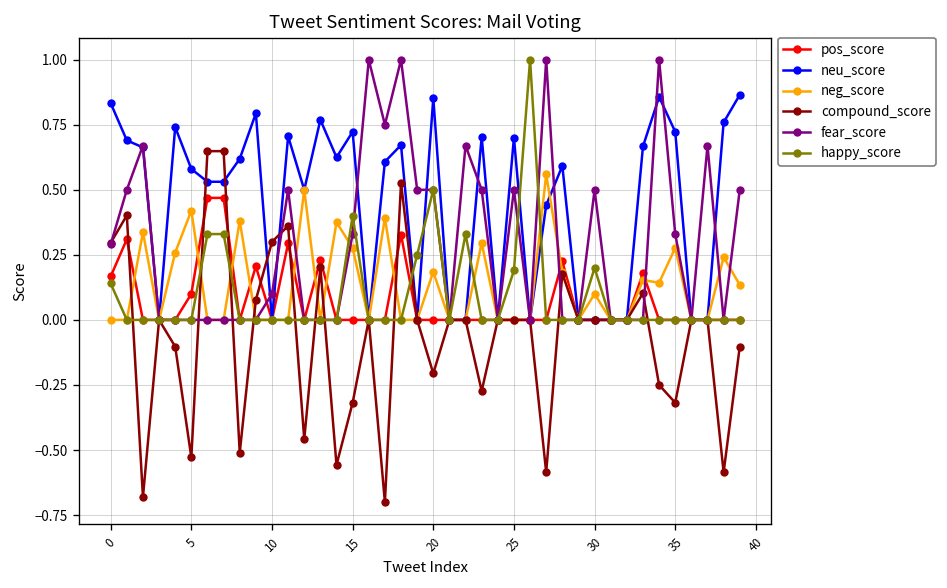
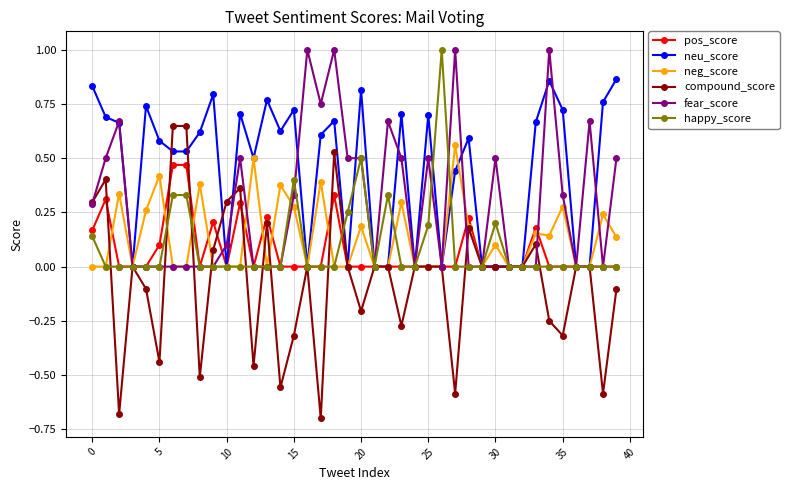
  {
    "pos_score": {
      "0": 0.17,
      "5": 0.10,
      "15": 0.00,
      "20": 0.00
    },
    "neu_score": {
      "0": 0.83,
      "5": 0.58,
      "15": 0.72,
-     "20": 0.85,
+     "20": 0.82,
      "25": 0.70,
      "35": 0.72
    },
    "neg_score": {
      "0": 0.00,
      "5": 0.42,
      "15": 0.28,
      "20": 0.19,
      "30": 0.10,
      "35": 0.28
    },
    "compound_score": {
-     "5": -0.53,
+     "5": -0.44,
      "10": 0.30,
      "15": -0.32,
      "20": -0.21,
      "35": -0.32
    },
    "fear_score": {
      "10": 0.10,
      "15": 0.33,
      "25": 0.50,
      "30": 0.50,
      "35": 0.33
    },
    "happy_score": {
      "0": 0.14,
      "15": 0.40,
      "25": 0.19,
      "30": 0.20
    }
  }
